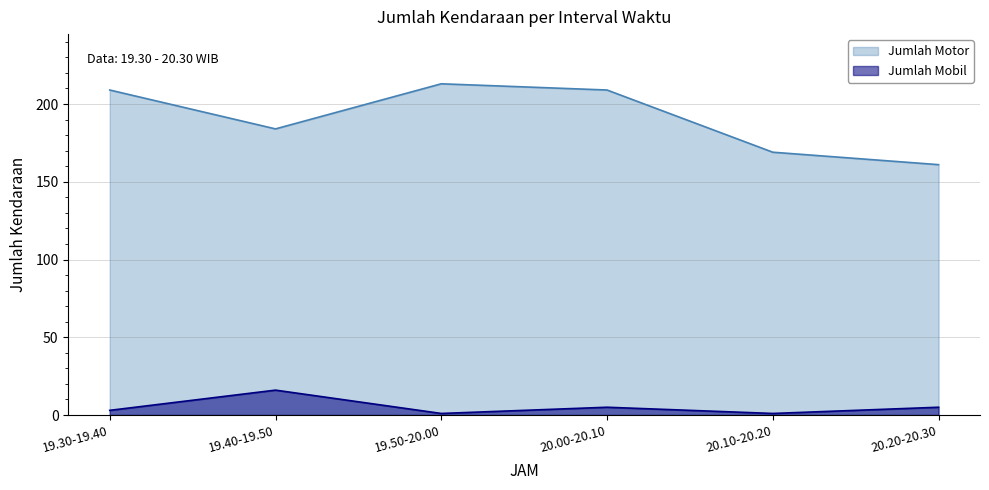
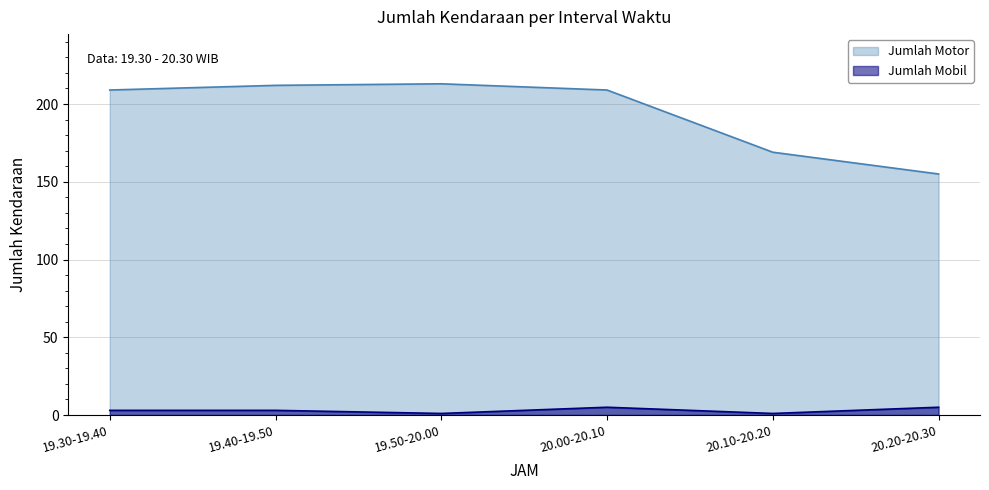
  {
    "Jumlah Motor": {
-     "19.40-19.50": 184,
+     "19.40-19.50": 212,
      "19.50-20.00": 213,
      "20.00-20.10": 209,
      "20.10-20.20": 169,
-     "20.20-20.30": 161
+     "20.20-20.30": 155
    },
    "Jumlah Mobil": {
      "19.30-19.40": 3,
-     "19.40-19.50": 16,
+     "19.40-19.50": 3,
      "19.50-20.00": 1,
      "20.00-20.10": 5,
      "20.10-20.20": 1,
      "20.20-20.30": 5
    }
  }
